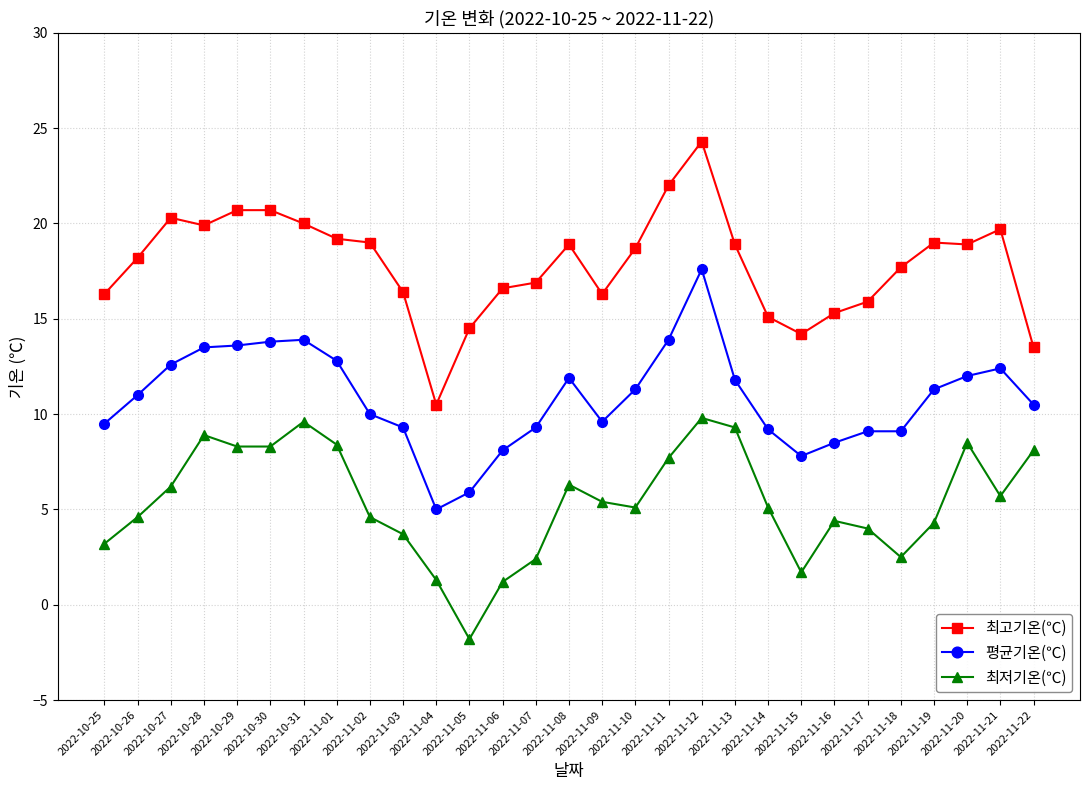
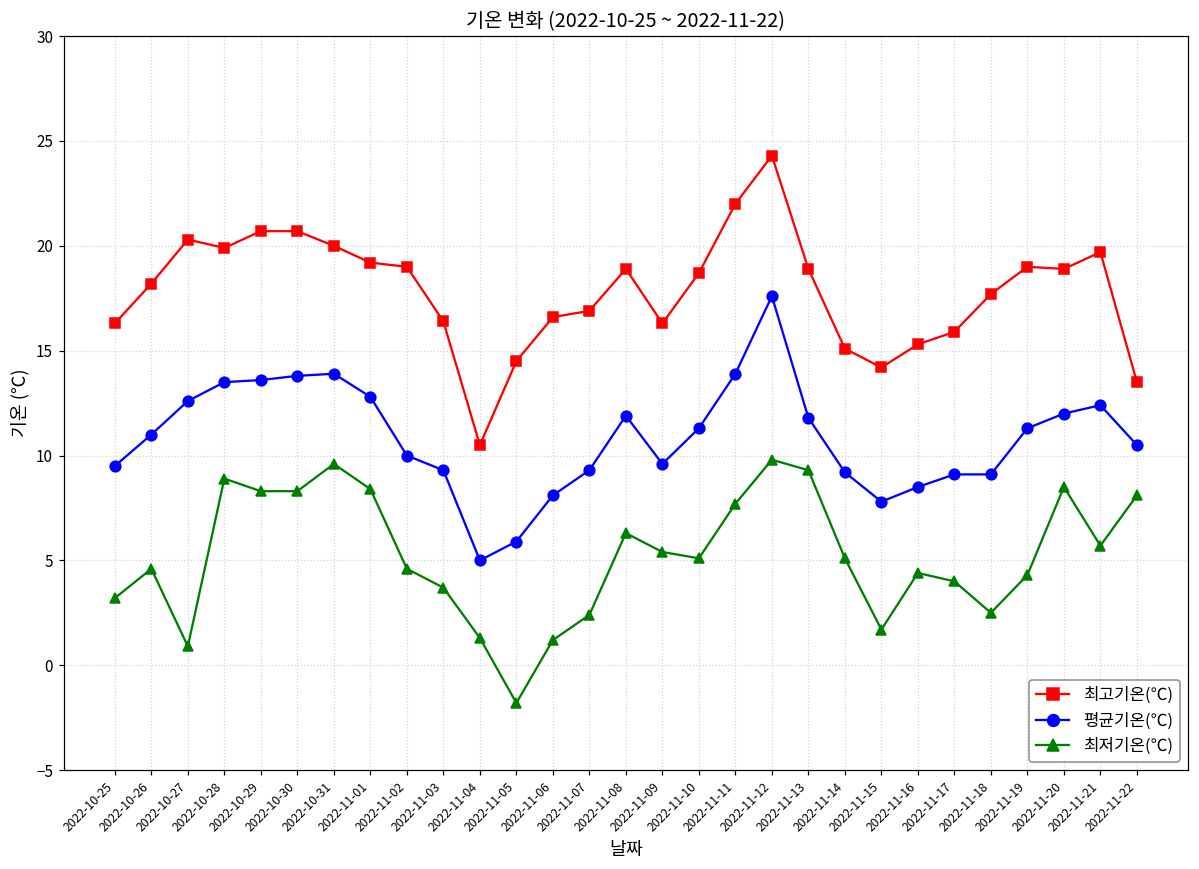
  {
    "최고기온(℃)": {
      "2022-10-25": 16.3,
      "2022-10-26": 18.2,
      "2022-10-27": 20.3,
      "2022-10-28": 19.9,
      "2022-10-29": 20.7,
      "2022-10-30": 20.7,
      "2022-10-31": 20.0,
      "2022-11-01": 19.2,
      "2022-11-02": 19.0,
      "2022-11-03": 16.4,
      "2022-11-04": 10.5,
      "2022-11-05": 14.5,
      "2022-11-06": 16.6,
      "2022-11-07": 16.9,
      "2022-11-08": 18.9,
      "2022-11-09": 16.3,
      "2022-11-10": 18.7,
      "2022-11-11": 22.0,
      "2022-11-12": 24.3,
      "2022-11-13": 18.9,
      "2022-11-14": 15.1,
      "2022-11-15": 14.2,
      "2022-11-16": 15.3,
      "2022-11-17": 15.9,
      "2022-11-18": 17.7,
      "2022-11-19": 19.0,
      "2022-11-20": 18.9,
      "2022-11-21": 19.7,
      "2022-11-22": 13.5
    },
    "평균기온(℃)": {
      "2022-10-25": 9.5,
      "2022-10-26": 11.0,
      "2022-10-27": 12.6,
      "2022-10-28": 13.5,
      "2022-10-29": 13.6,
      "2022-10-30": 13.8,
      "2022-10-31": 13.9,
      "2022-11-01": 12.8,
      "2022-11-02": 10.0,
      "2022-11-03": 9.3,
      "2022-11-04": 5.0,
      "2022-11-05": 5.9,
      "2022-11-06": 8.1,
      "2022-11-07": 9.3,
      "2022-11-08": 11.9,
      "2022-11-09": 9.6,
      "2022-11-10": 11.3,
      "2022-11-11": 13.9,
      "2022-11-12": 17.6,
      "2022-11-13": 11.8,
      "2022-11-14": 9.2,
      "2022-11-15": 7.8,
      "2022-11-16": 8.5,
      "2022-11-17": 9.1,
      "2022-11-18": 9.1,
      "2022-11-19": 11.3,
      "2022-11-20": 12.0,
      "2022-11-21": 12.4,
      "2022-11-22": 10.5
    },
    "최저기온(℃)": {
      "2022-10-25": 3.2,
      "2022-10-26": 4.6,
-     "2022-10-27": 6.2,
+     "2022-10-27": 0.9,
      "2022-10-28": 8.9,
      "2022-10-29": 8.3,
      "2022-10-30": 8.3,
      "2022-10-31": 9.6,
      "2022-11-01": 8.4,
      "2022-11-02": 4.6,
      "2022-11-03": 3.7,
      "2022-11-04": 1.3,
      "2022-11-05": -1.8,
      "2022-11-06": 1.2,
      "2022-11-07": 2.4,
      "2022-11-08": 6.3,
      "2022-11-09": 5.4,
      "2022-11-10": 5.1,
      "2022-11-11": 7.7,
      "2022-11-12": 9.8,
      "2022-11-13": 9.3,
      "2022-11-14": 5.1,
      "2022-11-15": 1.7,
      "2022-11-16": 4.4,
      "2022-11-17": 4.0,
      "2022-11-18": 2.5,
      "2022-11-19": 4.3,
      "2022-11-20": 8.5,
      "2022-11-21": 5.7,
      "2022-11-22": 8.1
    }
  }
